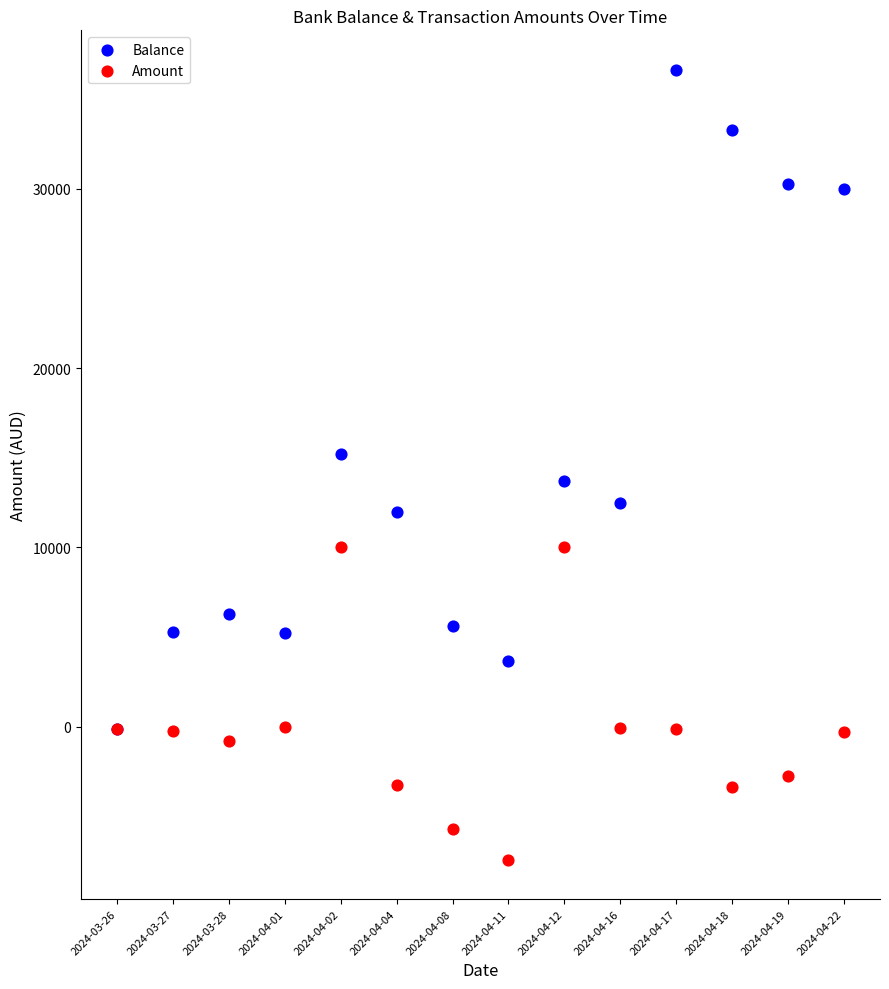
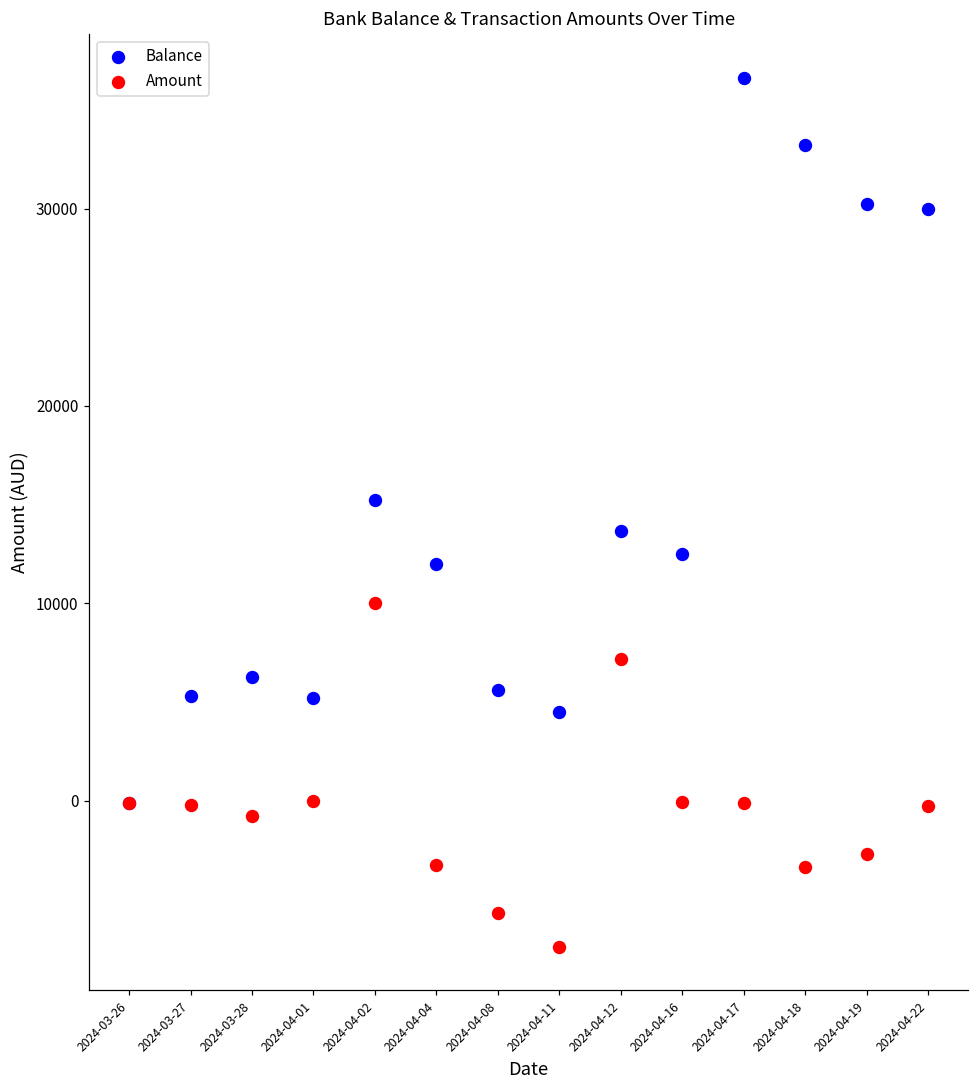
  {
    "Balance": {
-     "2024-04-11": 3700
+     "2024-04-11": 4500
    },
    "Amount": {
-     "2024-04-12": 10000
+     "2024-04-12": 7200
    }
  }
